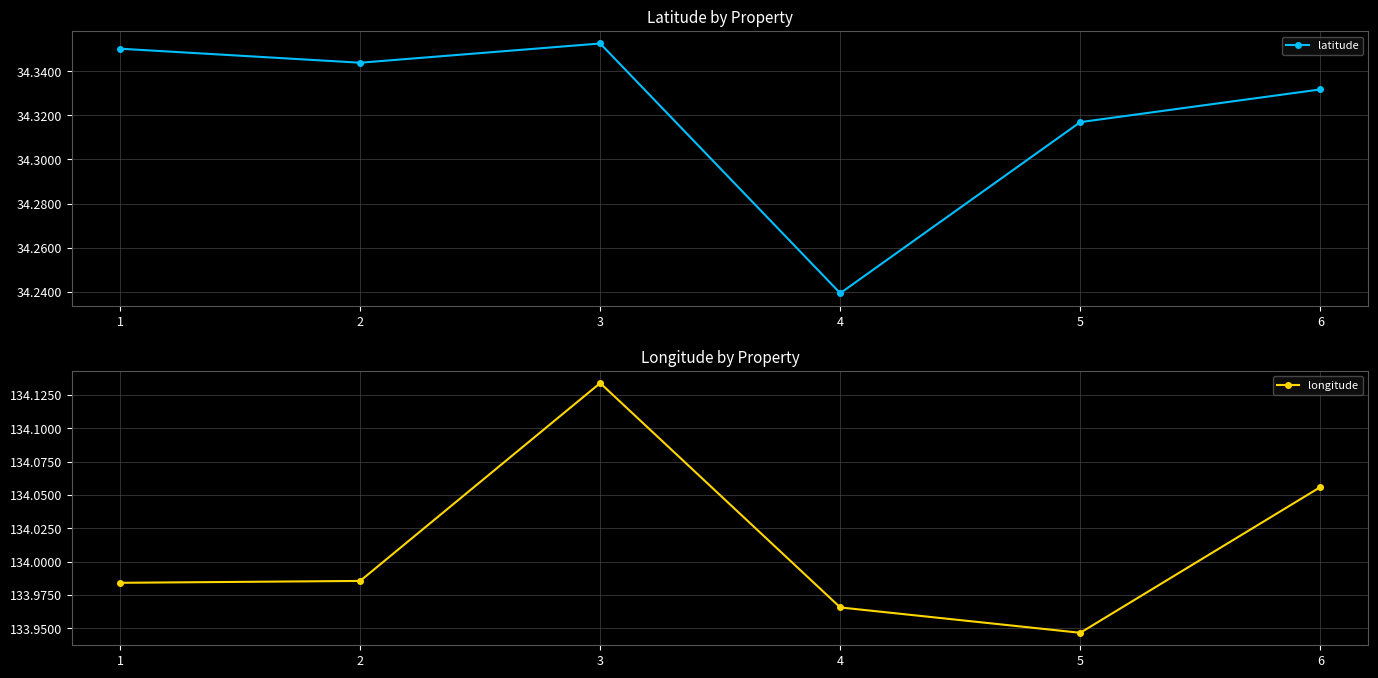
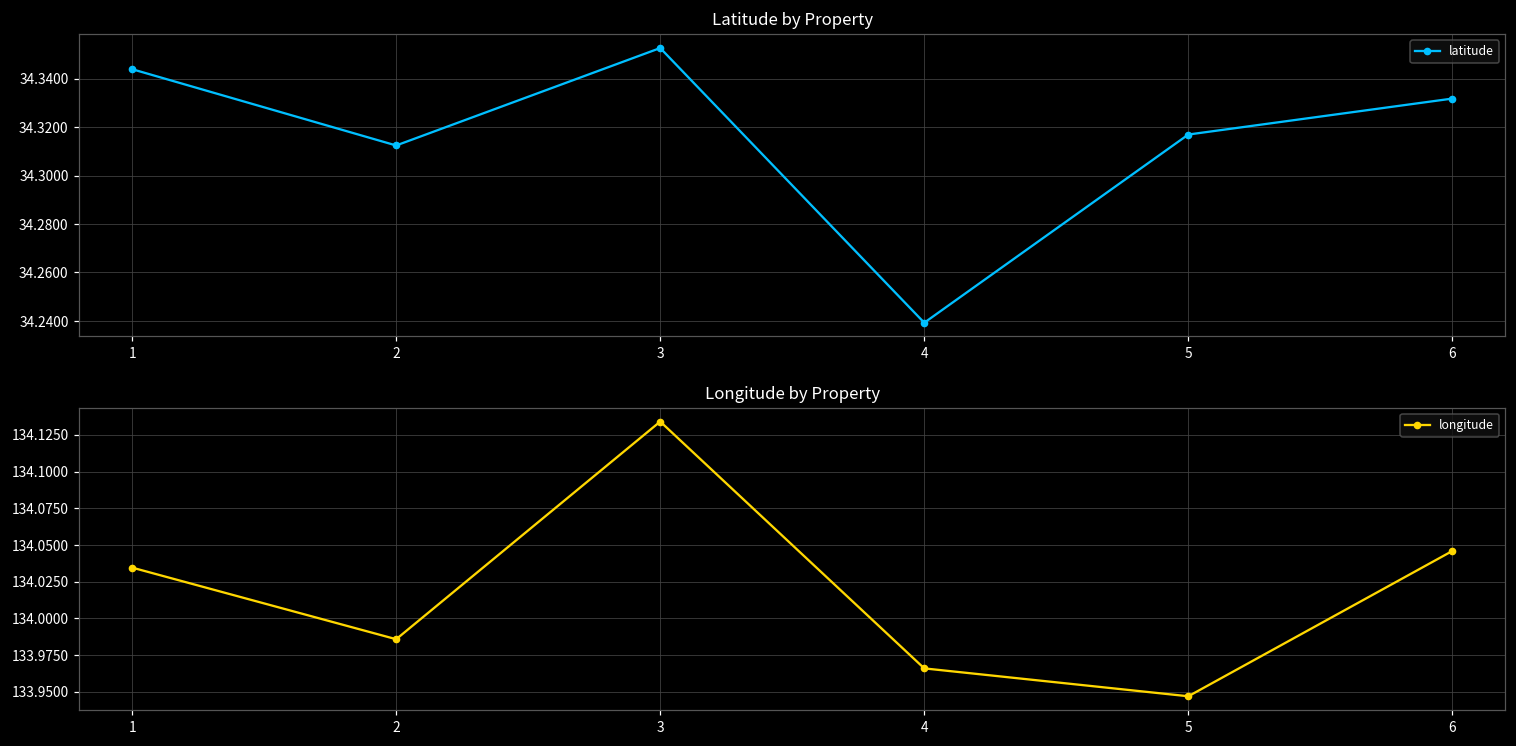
  {
    "Latitude by Property": {
-     "1": 34.350,
-     "2": 34.344,
+     "1": 34.344,
+     "2": 34.312,
      "3": 34.353,
      "4": 34.239,
      "5": 34.317,
      "6": 34.332
    },
    "Longitude by Property": {
-     "1": 133.984,
+     "1": 134.034,
      "2": 133.986,
      "3": 134.134,
      "4": 133.966,
      "5": 133.947,
-     "6": 134.056
+     "6": 134.046
    }
  }
